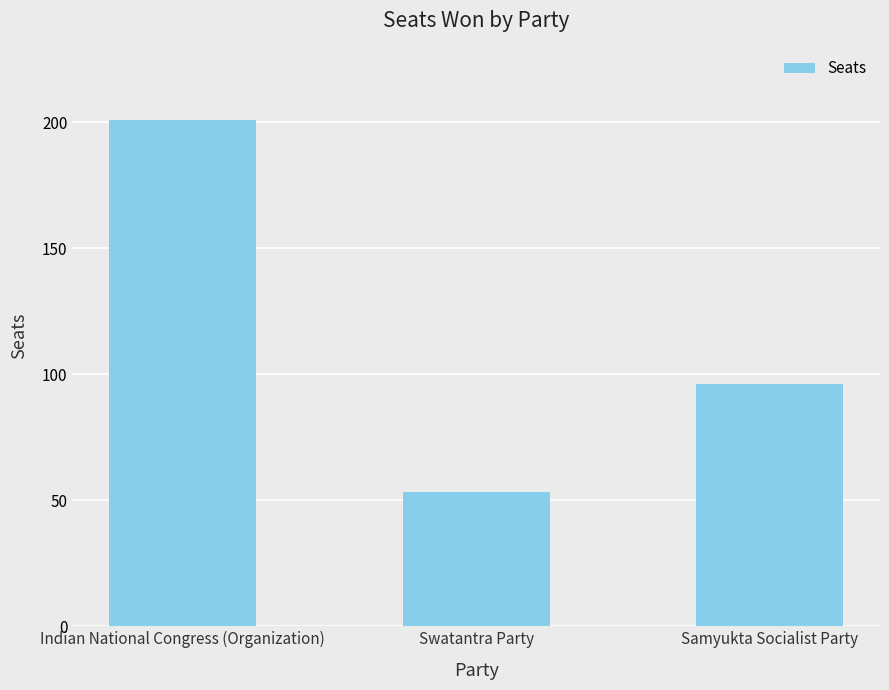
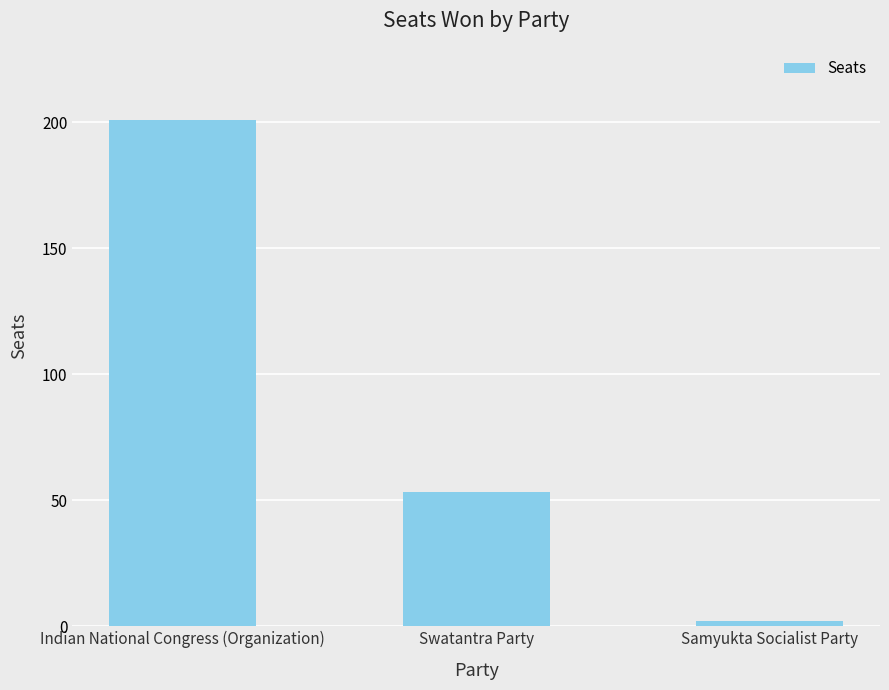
  {
    "Indian National Congress (Organization)": 201,
    "Swatantra Party": 53,
-   "Samyukta Socialist Party": 96
+   "Samyukta Socialist Party": 2
  }
